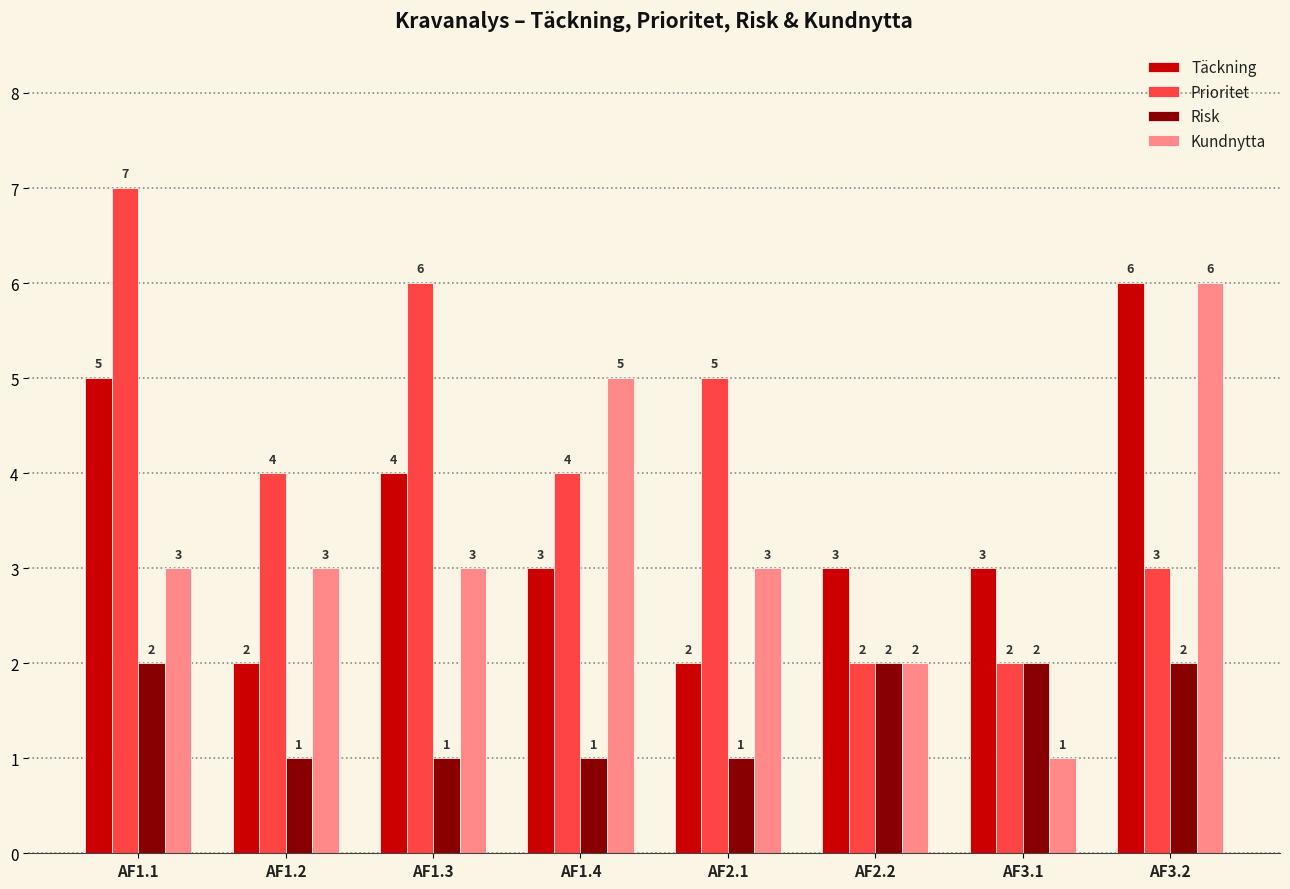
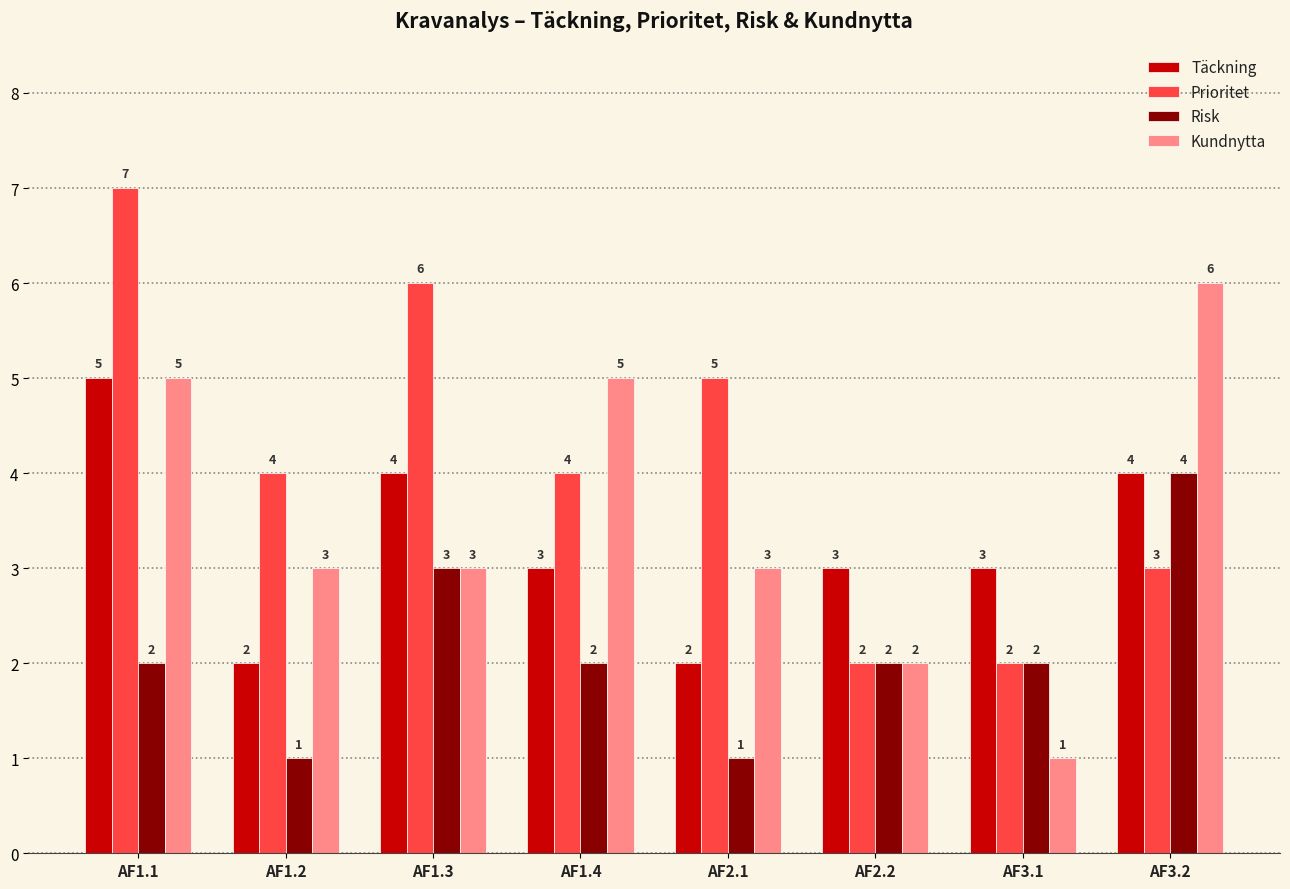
  {
    "Täckning": {
      "AF1.1": 5,
      "AF1.2": 2,
      "AF1.3": 4,
      "AF1.4": 3,
      "AF2.1": 2,
      "AF2.2": 3,
      "AF3.1": 3,
-     "AF3.2": 6
+     "AF3.2": 4
    },
    "Prioritet": {
      "AF1.1": 7,
      "AF1.2": 4,
      "AF1.3": 6,
      "AF1.4": 4,
      "AF2.1": 5,
      "AF2.2": 2,
      "AF3.1": 2,
      "AF3.2": 3
    },
    "Risk": {
      "AF1.1": 2,
      "AF1.2": 1,
-     "AF1.3": 1,
-     "AF1.4": 1,
+     "AF1.3": 3,
+     "AF1.4": 2,
      "AF2.1": 1,
      "AF2.2": 2,
      "AF3.1": 2,
-     "AF3.2": 2
+     "AF3.2": 4
    },
    "Kundnytta": {
-     "AF1.1": 3,
+     "AF1.1": 5,
      "AF1.2": 3,
      "AF1.3": 3,
      "AF1.4": 5,
      "AF2.1": 3,
      "AF2.2": 2,
      "AF3.1": 1,
      "AF3.2": 6
    }
  }
